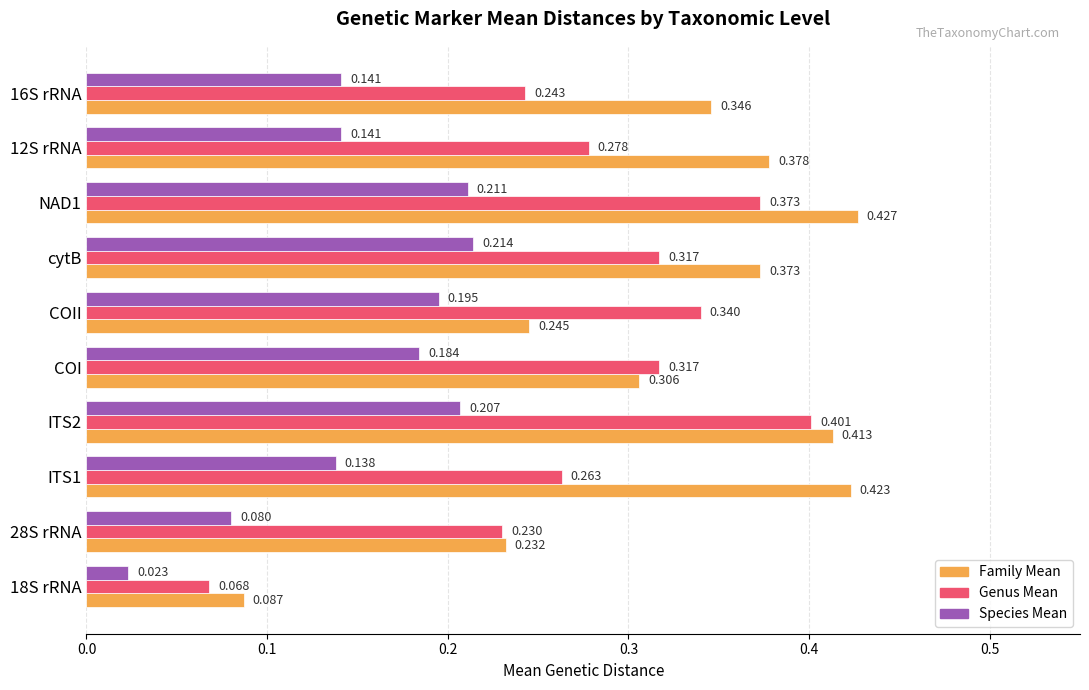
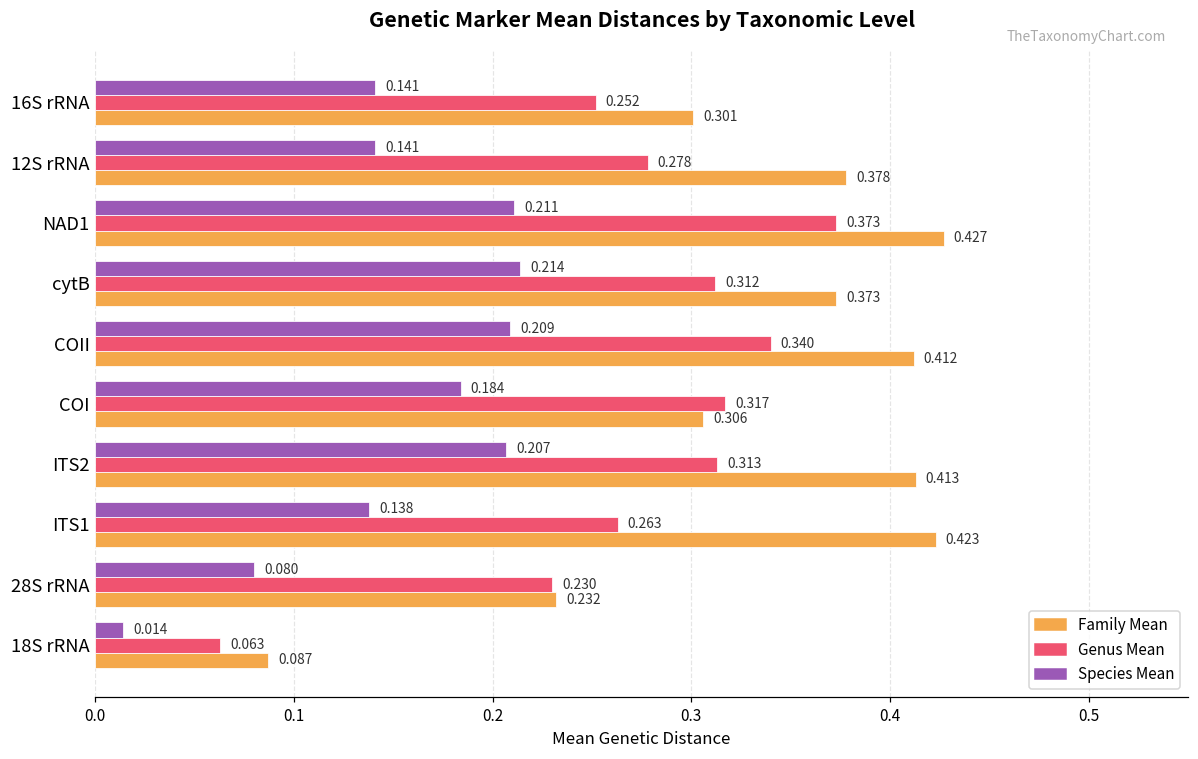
  {
    "Family Mean": {
-     "16S rRNA": 0.346,
+     "16S rRNA": 0.301,
      "12S rRNA": 0.378,
      "NAD1": 0.427,
      "cytB": 0.373,
-     "COII": 0.245,
+     "COII": 0.412,
      "COI": 0.306,
      "ITS2": 0.413,
      "ITS1": 0.423,
      "28S rRNA": 0.232,
      "18S rRNA": 0.087
    },
    "Genus Mean": {
-     "16S rRNA": 0.243,
+     "16S rRNA": 0.252,
      "12S rRNA": 0.278,
      "NAD1": 0.373,
-     "cytB": 0.317,
+     "cytB": 0.312,
      "COII": 0.340,
      "COI": 0.317,
-     "ITS2": 0.401,
+     "ITS2": 0.313,
      "ITS1": 0.263,
      "28S rRNA": 0.230,
-     "18S rRNA": 0.068
+     "18S rRNA": 0.063
    },
    "Species Mean": {
      "16S rRNA": 0.141,
      "12S rRNA": 0.141,
      "NAD1": 0.211,
      "cytB": 0.214,
-     "COII": 0.195,
+     "COII": 0.209,
      "COI": 0.184,
      "ITS2": 0.207,
      "ITS1": 0.138,
      "28S rRNA": 0.080,
-     "18S rRNA": 0.023
+     "18S rRNA": 0.014
    }
  }
